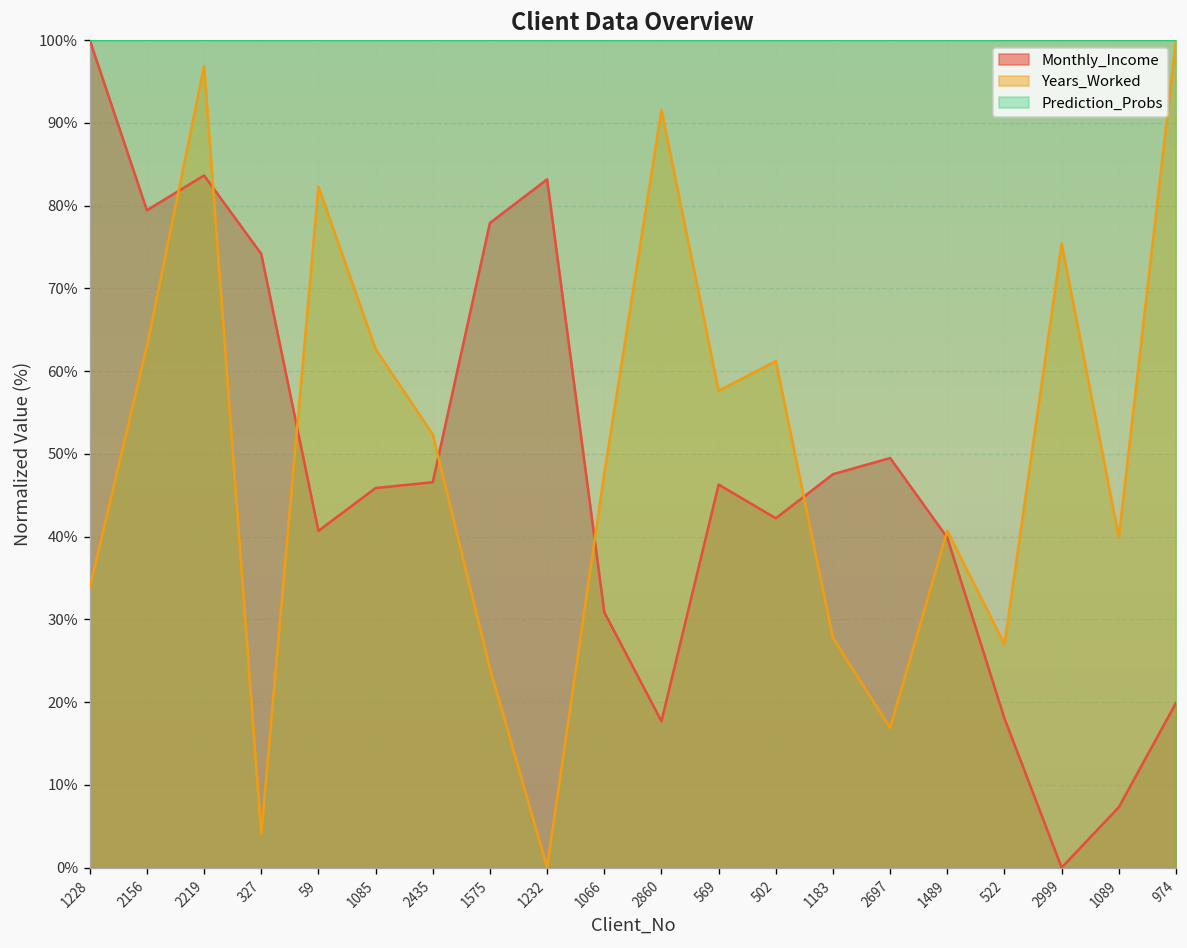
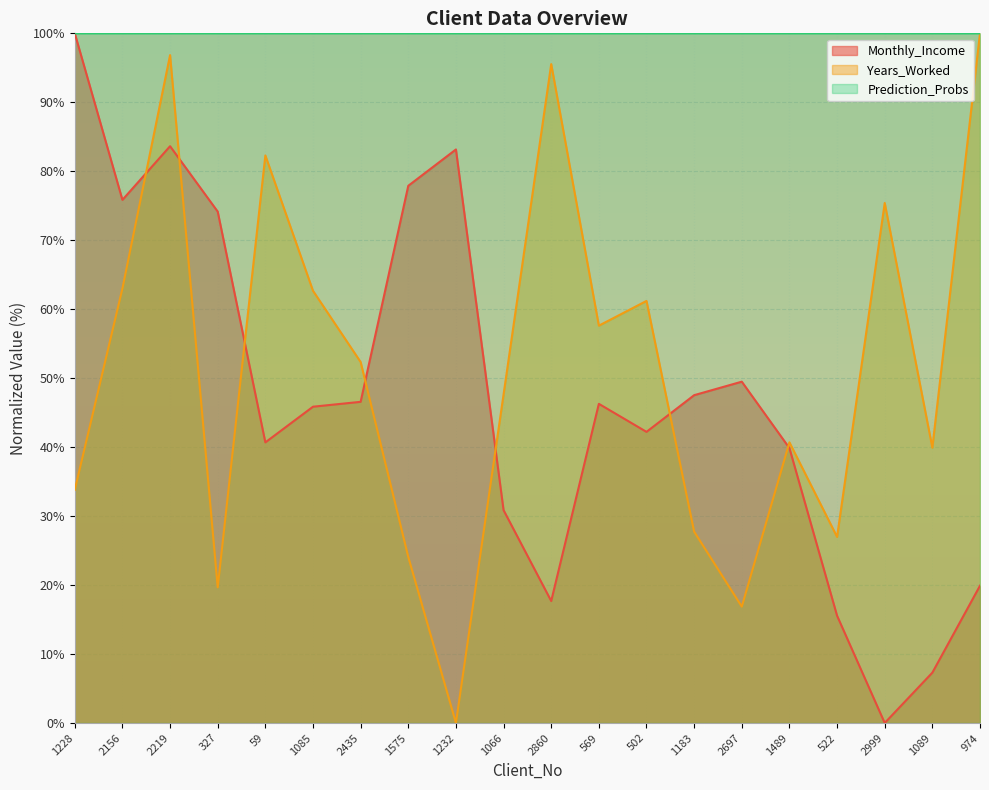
  {
    "Monthly_Income": {
-     "2156": "79%",
+     "2156": "76%",
      "2219": "84%",
      "327": "74%",
      "59": "41%",
      "1085": "46%",
      "2435": "47%",
      "1575": "78%",
      "1232": "83%",
      "1066": "31%",
      "2860": "18%",
      "569": "46%",
      "502": "42%",
      "1183": "48%",
      "2697": "49%",
      "1489": "40%",
-     "522": "18%",
+     "522": "16%",
      "2999": "0%",
      "1089": "7%",
      "974": "20%"
    },
    "Years_Worked": {
      "1228": "34%",
      "2156": "63%",
      "2219": "97%",
-     "327": "4%",
+     "327": "20%",
      "59": "82%",
      "1085": "63%",
      "2435": "52%",
      "1575": "24%",
      "1232": "0%",
      "1066": "48%",
-     "2860": "92%",
+     "2860": "96%",
      "569": "58%",
      "502": "61%",
      "1183": "28%",
      "2697": "17%",
      "1489": "41%",
      "522": "27%",
      "2999": "75%",
      "1089": "40%"
    },
    "Prediction_Probs": {
      "2156": "100%",
      "2219": "100%",
      "327": "100%",
      "59": "100%",
      "1085": "100%",
      "2435": "100%",
      "1575": "100%",
      "1232": "100%",
      "1066": "100%",
      "2860": "100%",
      "569": "100%",
      "502": "100%",
      "1183": "100%",
      "2697": "100%",
      "1489": "100%",
      "522": "100%",
      "2999": "100%",
      "1089": "100%"
    }
  }
